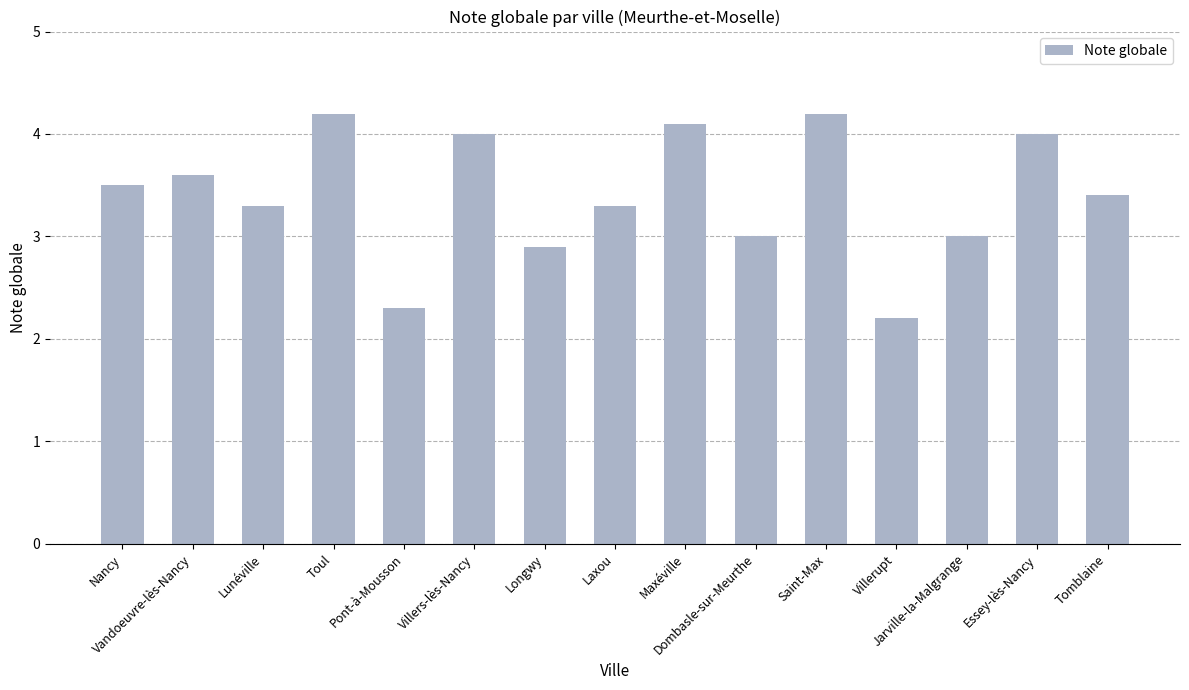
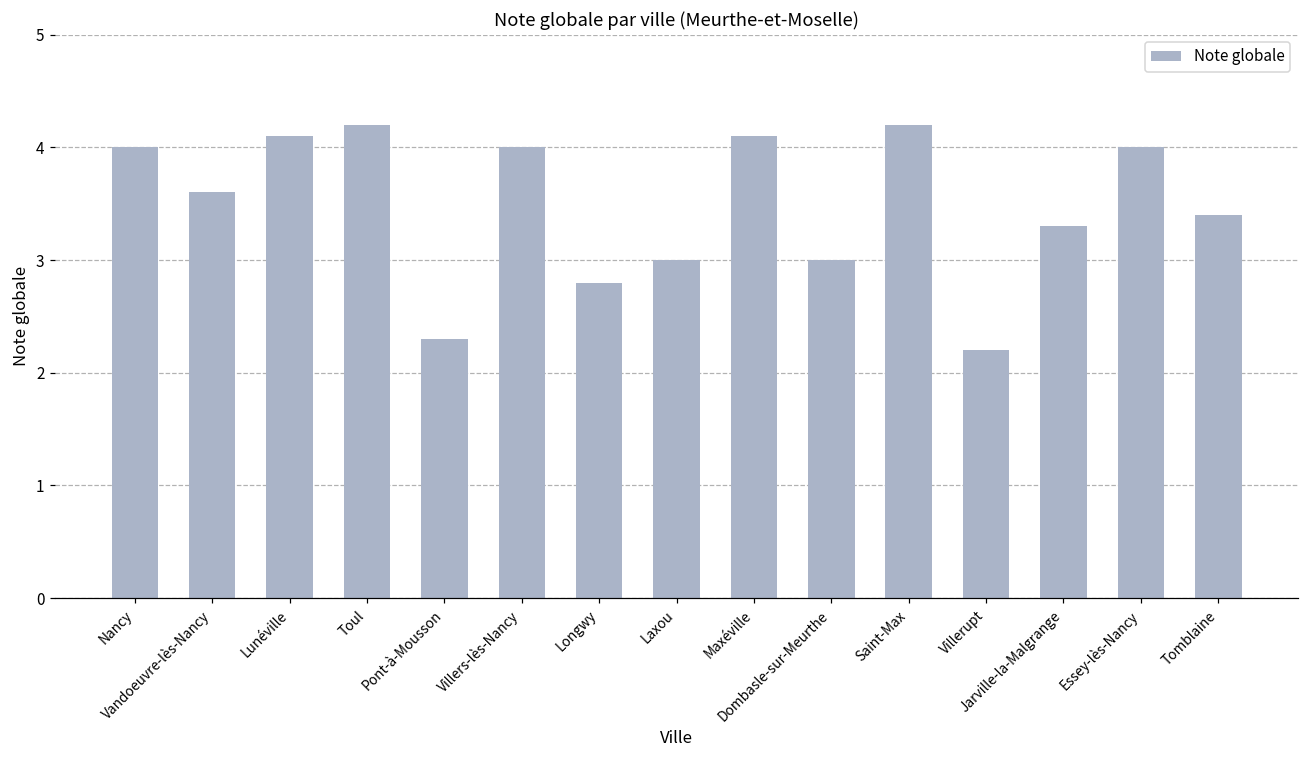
  {
-   "Nancy": 3.5,
+   "Nancy": 4.0,
    "Vandoeuvre-lès-Nancy": 3.6,
-   "Lunéville": 3.3,
+   "Lunéville": 4.1,
    "Toul": 4.2,
    "Pont-à-Mousson": 2.3,
    "Villers-lès-Nancy": 4.0,
-   "Longwy": 2.9,
-   "Laxou": 3.3,
+   "Longwy": 2.8,
+   "Laxou": 3.0,
    "Maxéville": 4.1,
    "Dombasle-sur-Meurthe": 3.0,
    "Saint-Max": 4.2,
    "Villerupt": 2.2,
-   "Jarville-la-Malgrange": 3.0,
+   "Jarville-la-Malgrange": 3.3,
    "Essey-lès-Nancy": 4.0,
    "Tomblaine": 3.4
  }
